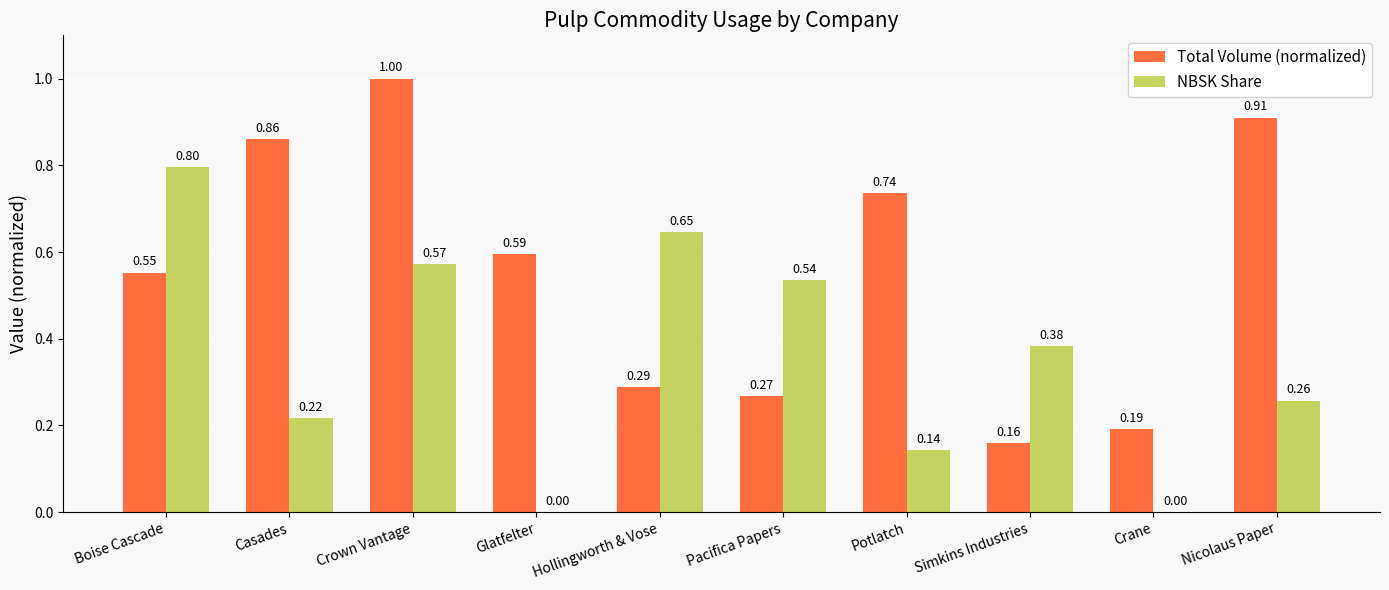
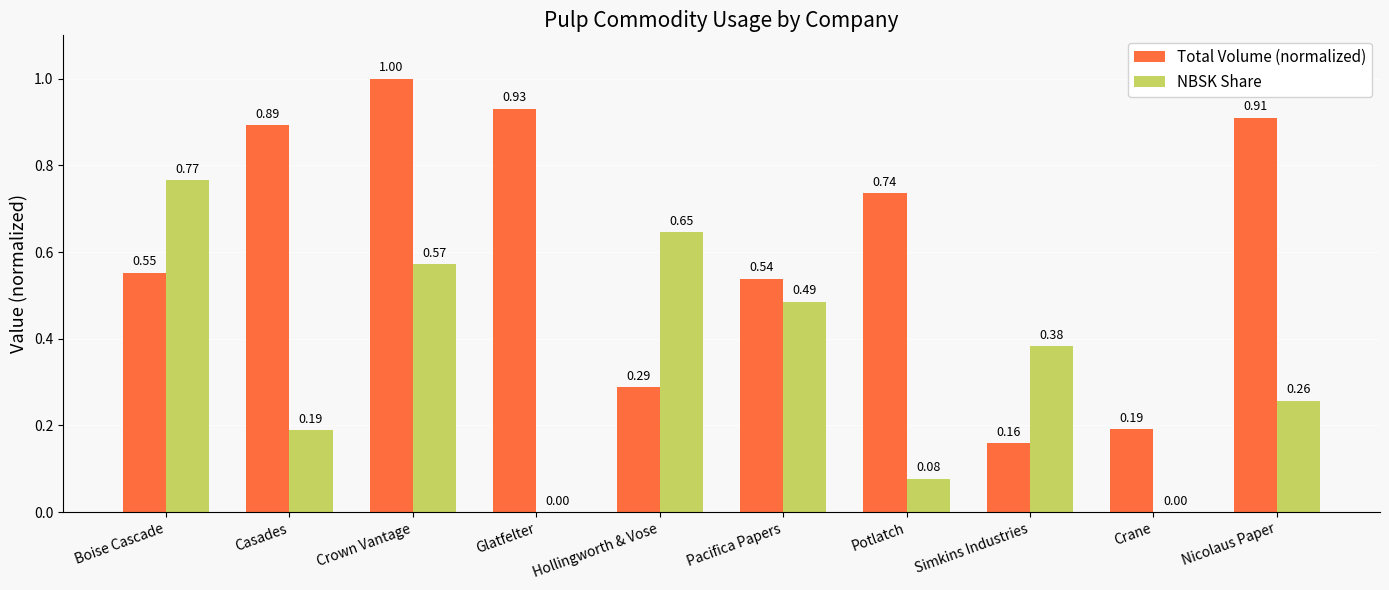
  {
    "Total Volume (normalized)": {
      "Boise Cascade": 0.55,
-     "Casades": 0.86,
+     "Casades": 0.89,
      "Crown Vantage": 1.00,
-     "Glatfelter": 0.59,
+     "Glatfelter": 0.93,
      "Hollingworth & Vose": 0.29,
-     "Pacifica Papers": 0.27,
+     "Pacifica Papers": 0.54,
      "Potlatch": 0.74,
      "Simkins Industries": 0.16,
      "Crane": 0.19,
      "Nicolaus Paper": 0.91
    },
    "NBSK Share": {
-     "Boise Cascade": 0.80,
-     "Casades": 0.22,
+     "Boise Cascade": 0.77,
+     "Casades": 0.19,
      "Crown Vantage": 0.57,
      "Glatfelter": 0.00,
      "Hollingworth & Vose": 0.65,
-     "Pacifica Papers": 0.54,
-     "Potlatch": 0.14,
+     "Pacifica Papers": 0.49,
+     "Potlatch": 0.08,
      "Simkins Industries": 0.38,
      "Crane": 0.00,
      "Nicolaus Paper": 0.26
    }
  }
